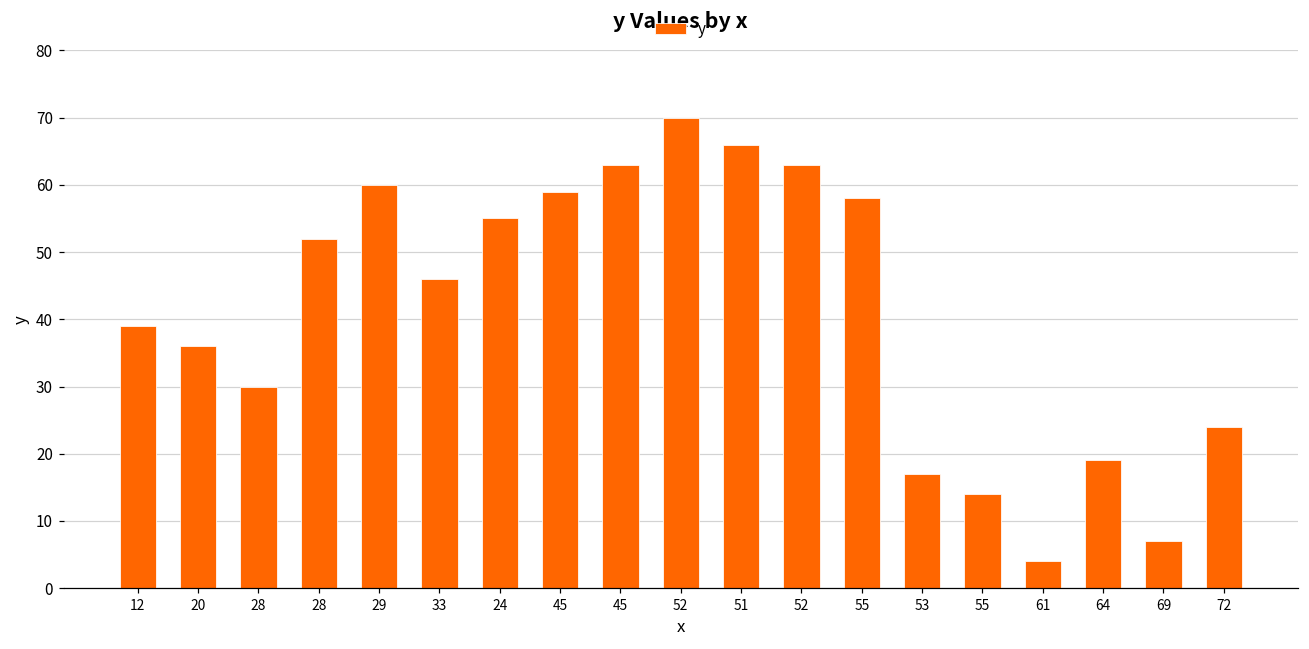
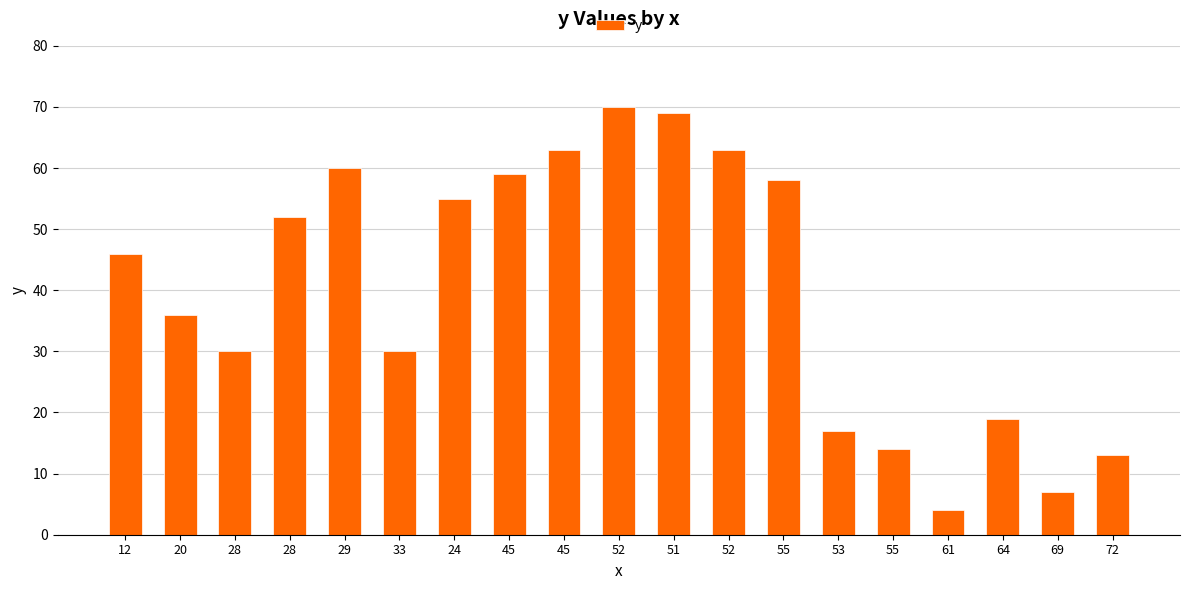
  {
-   "12": 39,
+   "12": 46,
    "20": 36,
    "29": 60,
-   "33": 46,
+   "33": 30,
    "24": 55,
-   "51": 66,
+   "51": 69,
    "53": 17,
    "61": 4,
    "64": 19,
    "69": 7,
-   "72": 24
+   "72": 13
  }
